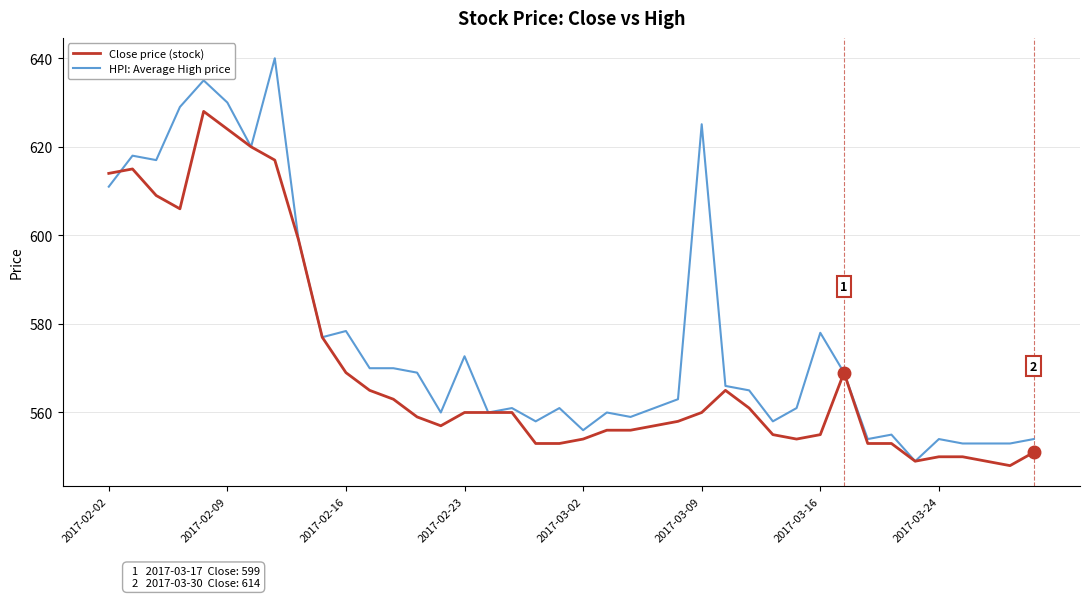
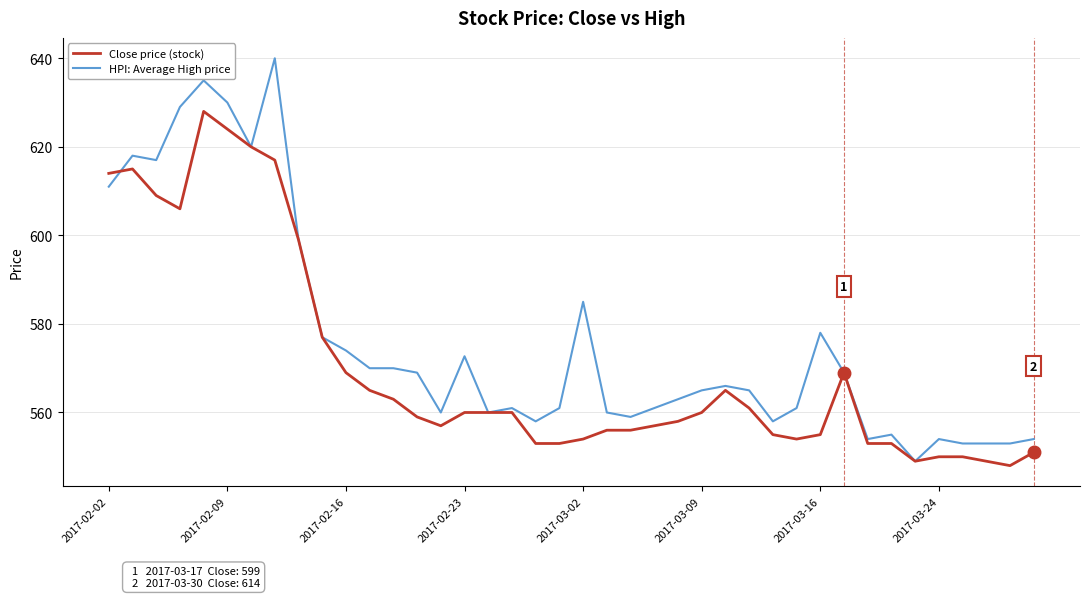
  {
    "HPI: Average High price": {
      "2017-02-02": 611,
      "2017-02-09": 630,
-     "2017-02-16": 578,
+     "2017-02-16": 574,
      "2017-02-23": 573,
-     "2017-03-02": 556,
-     "2017-03-09": 625,
+     "2017-03-02": 585,
+     "2017-03-09": 565,
      "2017-03-16": 578,
      "2017-03-24": 554
    }
  }
